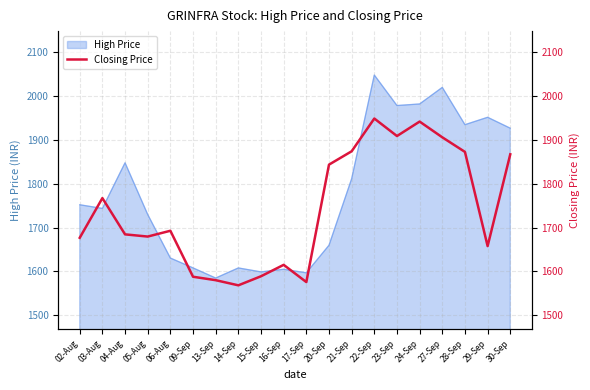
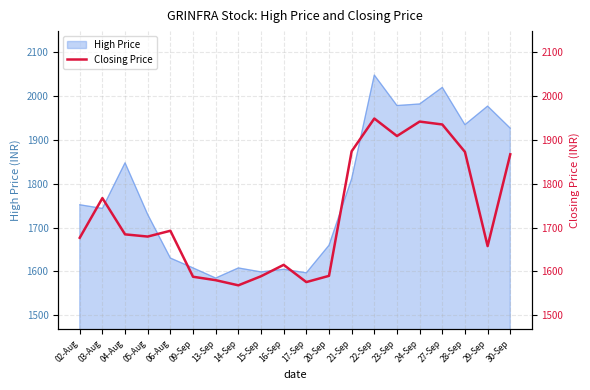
  {
    "High Price": {
      "02-Aug": 1750,
      "03-Aug": 1740,
      "04-Aug": 1850,
      "05-Aug": 1730,
      "06-Aug": 1630,
      "09-Sep": 1610,
      "13-Sep": 1590,
      "14-Sep": 1610,
      "15-Sep": 1600,
      "16-Sep": 1600,
      "17-Sep": 1600,
      "20-Sep": 1660,
      "21-Sep": 1810,
      "22-Sep": 2050,
      "23-Sep": 1980,
      "24-Sep": 1980,
      "27-Sep": 2020,
      "28-Sep": 1930,
-     "29-Sep": 1950,
+     "29-Sep": 1980,
      "30-Sep": 1930
    },
    "Closing Price": {
      "02-Aug": 1680,
      "03-Aug": 1770,
      "04-Aug": 1680,
      "05-Aug": 1680,
      "06-Aug": 1690,
      "09-Sep": 1590,
      "13-Sep": 1580,
      "14-Sep": 1570,
      "15-Sep": 1590,
      "16-Sep": 1620,
      "17-Sep": 1580,
-     "20-Sep": 1840,
+     "20-Sep": 1590,
      "21-Sep": 1870,
      "22-Sep": 1950,
      "23-Sep": 1910,
      "24-Sep": 1940,
-     "27-Sep": 1910,
+     "27-Sep": 1930,
      "28-Sep": 1870,
      "29-Sep": 1660,
      "30-Sep": 1870
    }
  }
